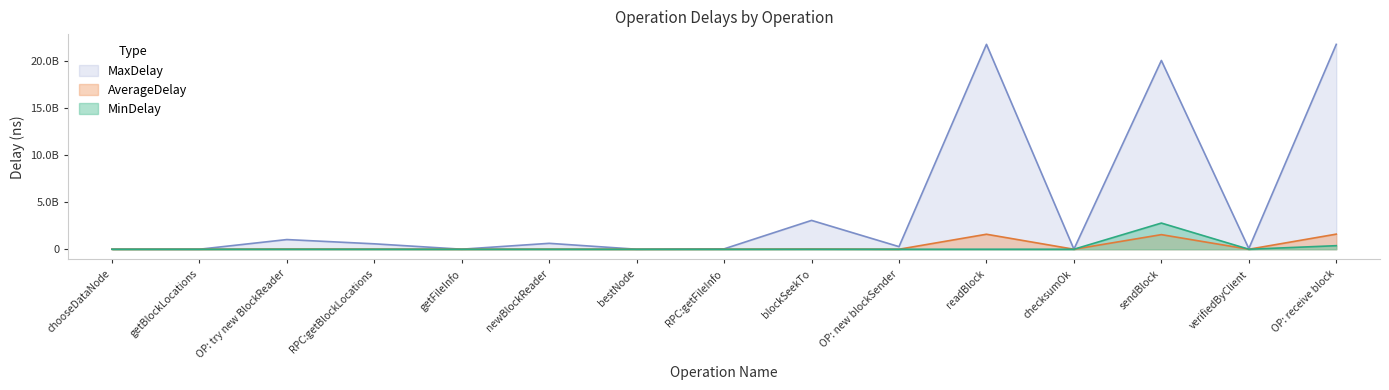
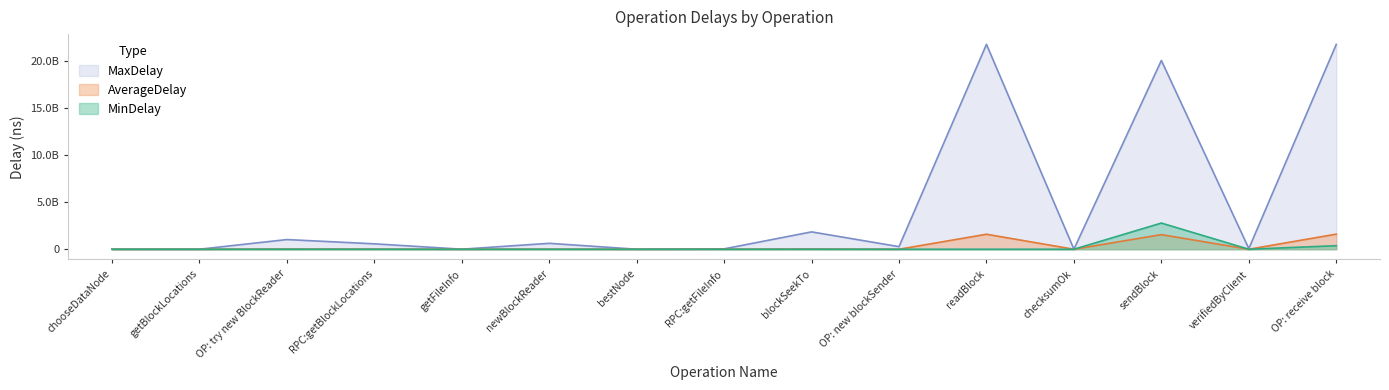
  {
    "MaxDelay": {
      "OP: try new BlockReader": 1000000000,
      "RPC:getBlockLocations": 1000000000,
      "newBlockReader": 1000000000,
-     "blockSeekTo": 3000000000,
+     "blockSeekTo": 2000000000,
      "OP: new blockSender": 0,
      "readBlock": 22000000000,
      "sendBlock": 20000000000,
      "OP: receive block": 22000000000
    },
    "AverageDelay": {
      "readBlock": 2000000000,
      "sendBlock": 2000000000,
      "OP: receive block": 2000000000
    },
    "MinDelay": {
      "readBlock": 0,
      "sendBlock": 3000000000,
      "OP: receive block": 0
    }
  }
